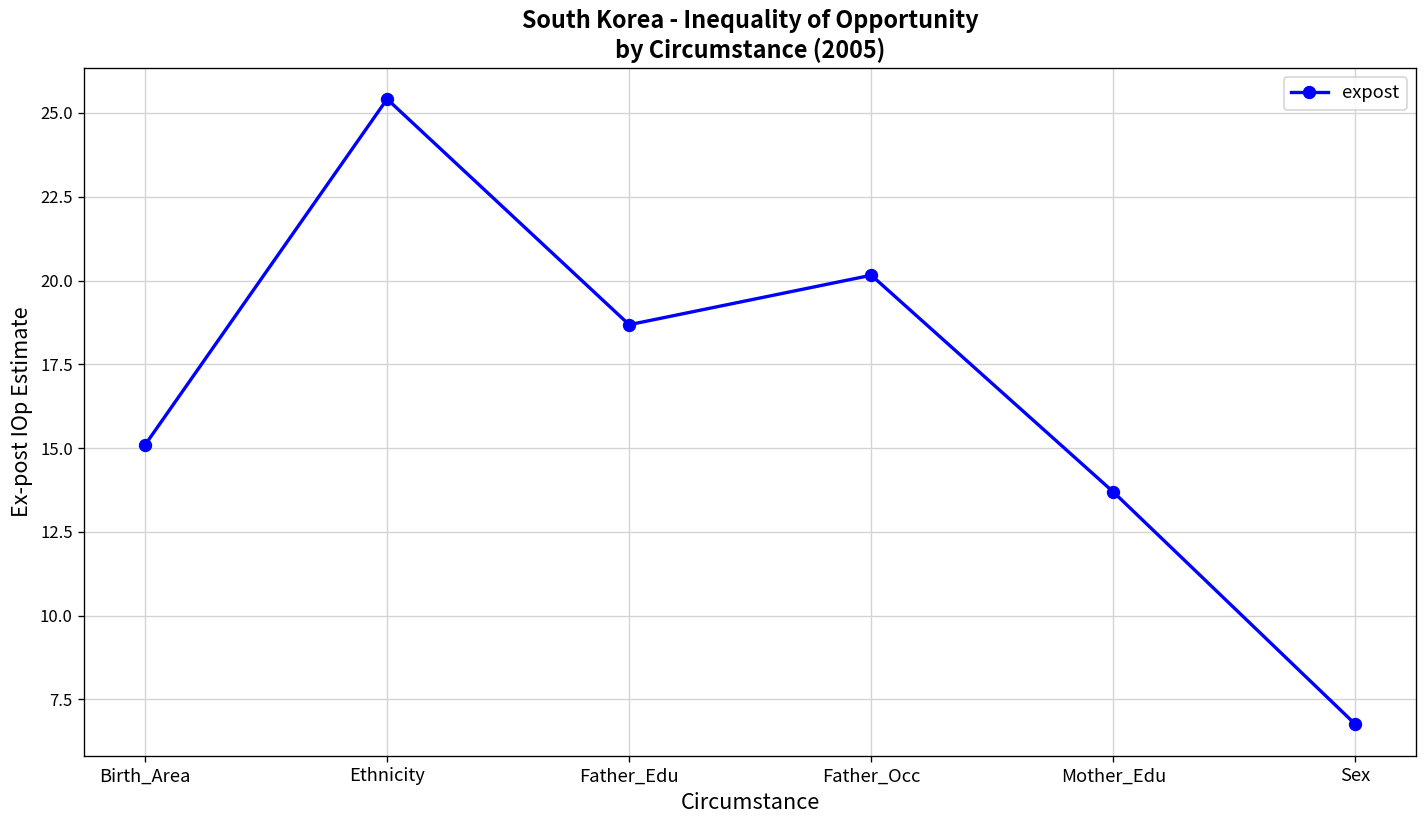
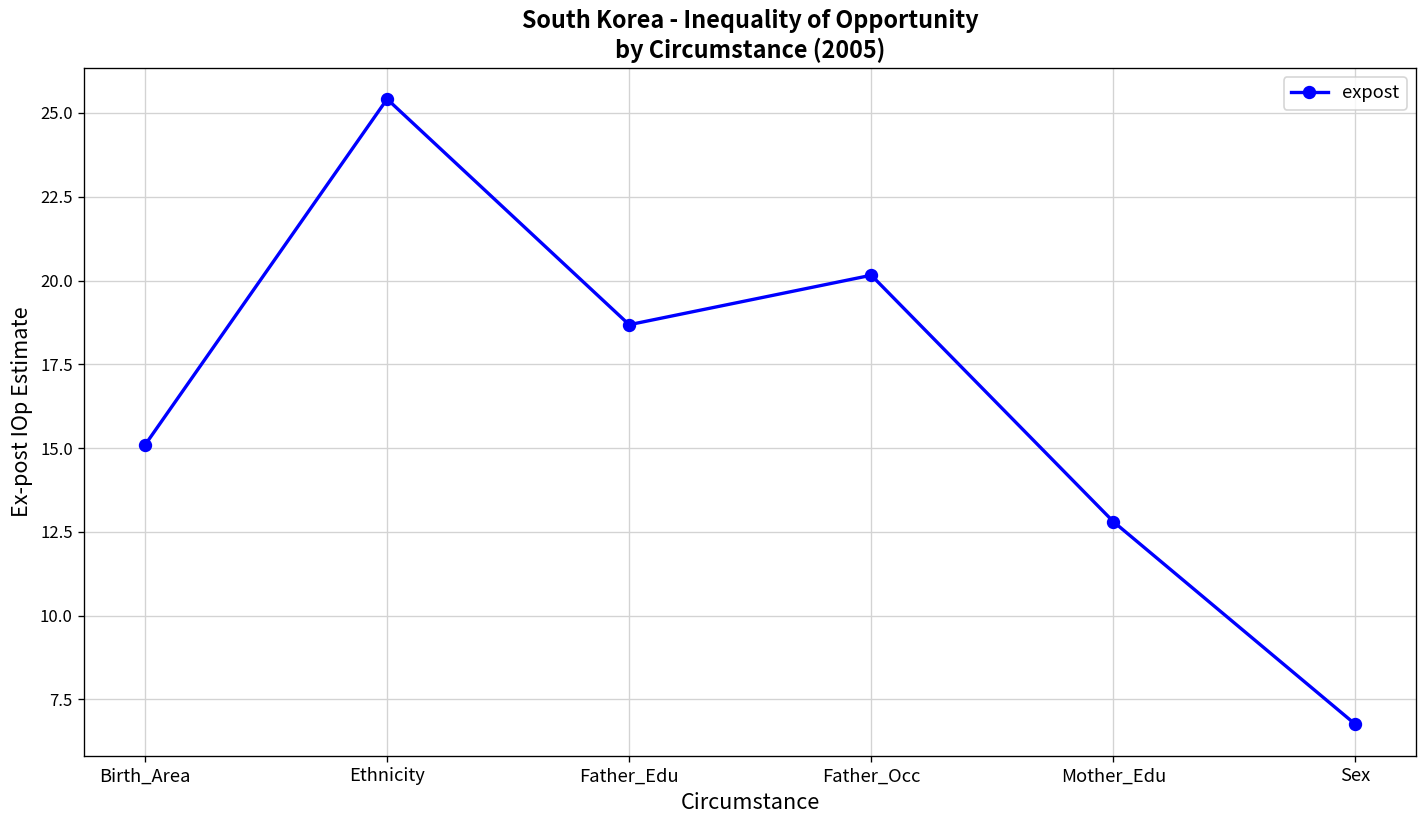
  {
    "Birth_Area": 15.1,
    "Ethnicity": 25.4,
    "Father_Edu": 18.7,
    "Father_Occ": 20.2,
-   "Mother_Edu": 13.7,
+   "Mother_Edu": 12.8,
    "Sex": 6.8
  }
